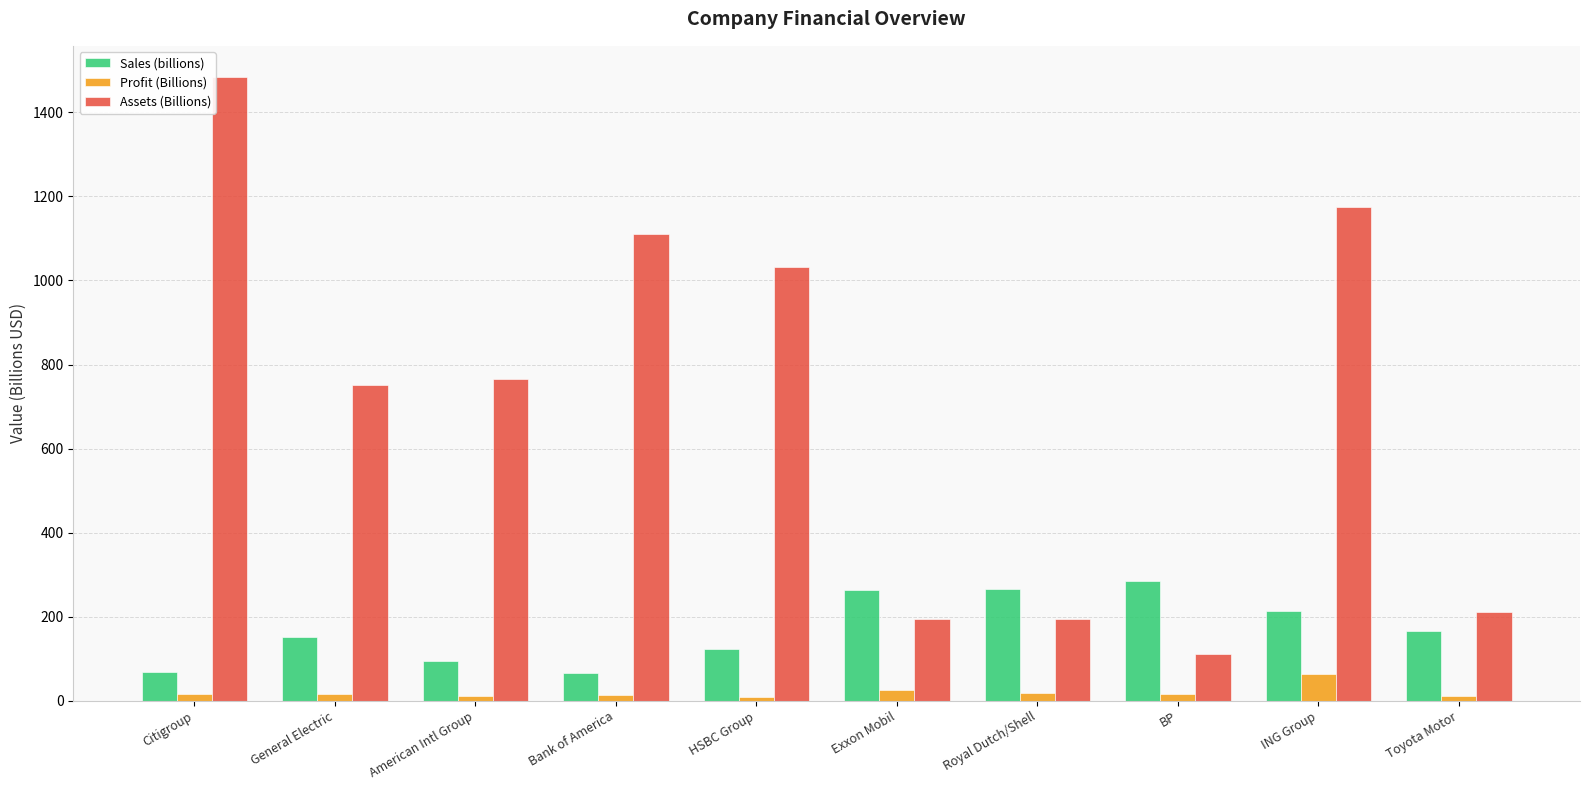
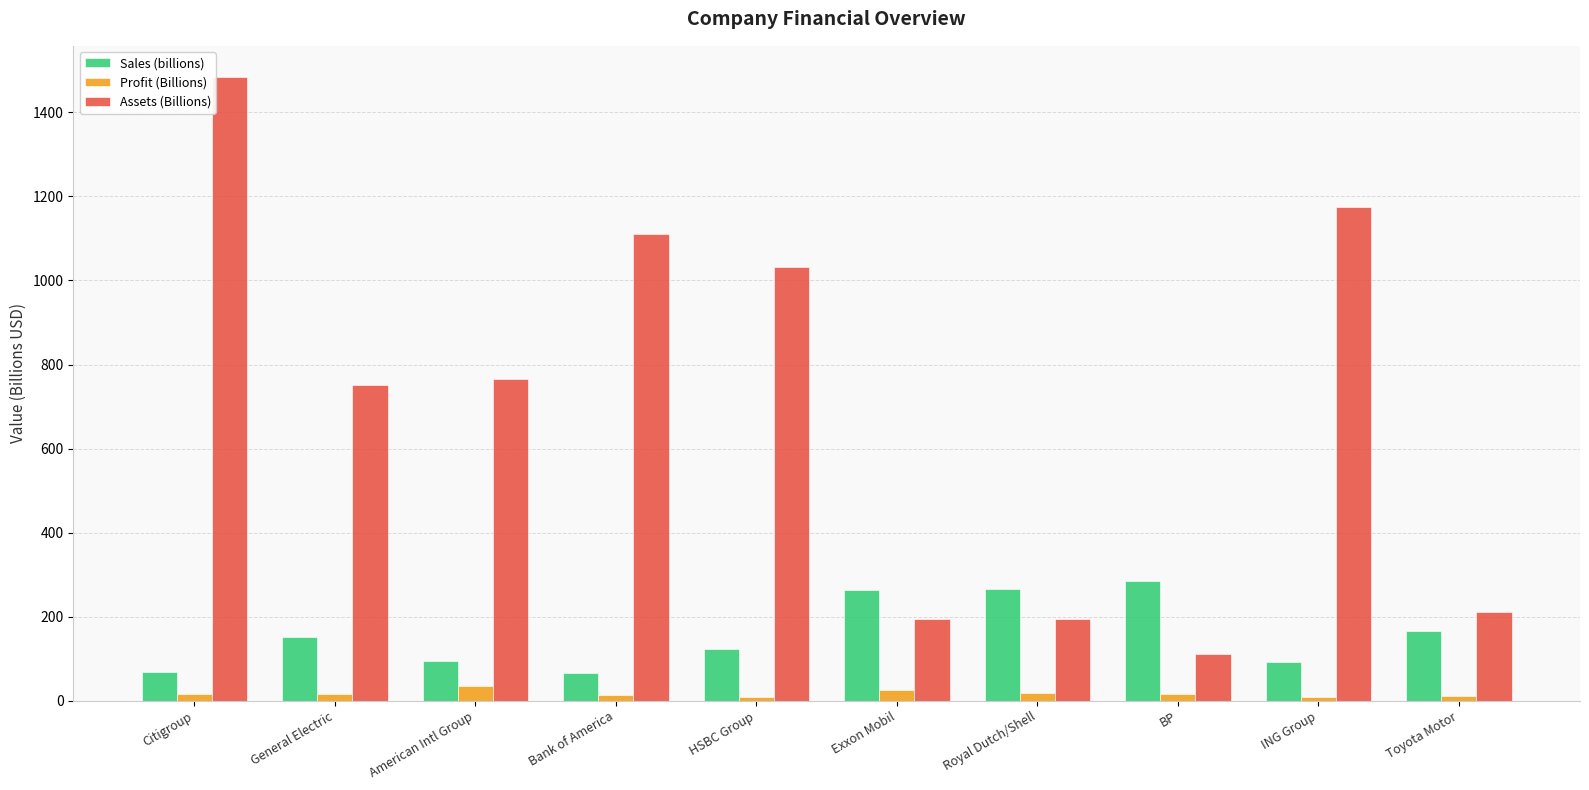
  {
    "Sales (billions)": {
      "Citigroup": 70,
      "General Electric": 150,
      "American Intl Group": 100,
      "Bank of America": 70,
      "HSBC Group": 120,
      "Exxon Mobil": 260,
      "Royal Dutch/Shell": 270,
      "BP": 290,
-     "ING Group": 210,
+     "ING Group": 90,
      "Toyota Motor": 170
    },
    "Profit (Billions)": {
      "Citigroup": 20,
      "General Electric": 20,
-     "American Intl Group": 10,
+     "American Intl Group": 40,
      "Bank of America": 10,
      "HSBC Group": 10,
      "Exxon Mobil": 30,
      "Royal Dutch/Shell": 20,
      "BP": 20,
-     "ING Group": 60,
+     "ING Group": 10,
      "Toyota Motor": 10
    },
    "Assets (Billions)": {
      "Citigroup": 1480,
      "General Electric": 750,
      "American Intl Group": 770,
      "Bank of America": 1110,
      "HSBC Group": 1030,
      "Exxon Mobil": 200,
      "Royal Dutch/Shell": 190,
      "BP": 110,
      "ING Group": 1180,
      "Toyota Motor": 210
    }
  }
